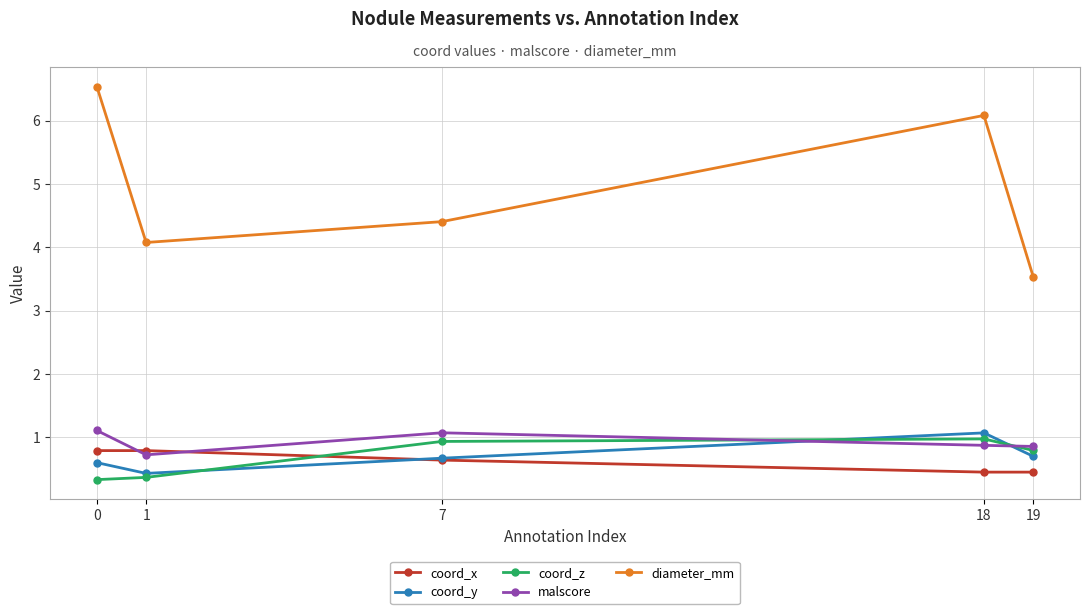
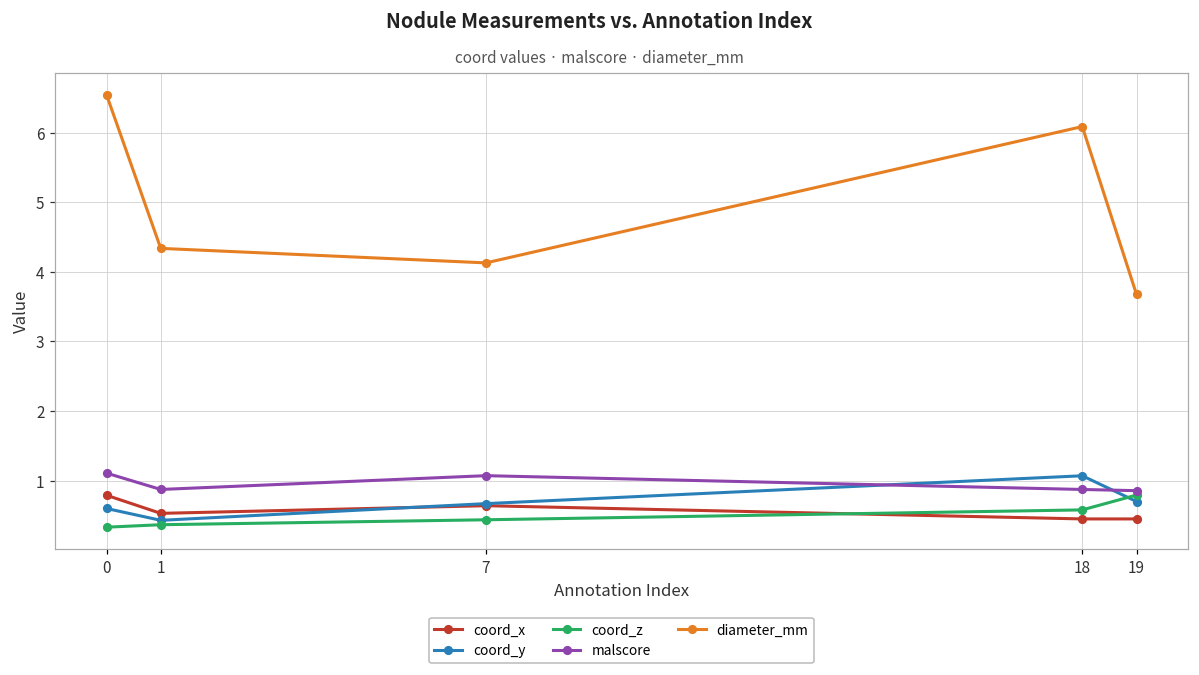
  {
    "coord_x": {
      "0": 0.8,
-     "1": 0.8,
+     "1": 0.5,
      "18": 0.5,
      "19": 0.5
    },
    "coord_y": {
      "0": 0.6,
      "1": 0.4,
      "18": 1.1,
      "19": 0.7
    },
    "coord_z": {
      "0": 0.3,
      "1": 0.4,
-     "7": 0.9,
-     "18": 1.0,
+     "7": 0.4,
+     "18": 0.6,
      "19": 0.8
    },
    "malscore": {
      "0": 1.1,
-     "1": 0.7,
+     "1": 0.9,
      "7": 1.1,
      "18": 0.9,
      "19": 0.9
    },
    "diameter_mm": {
      "0": 6.5,
-     "1": 4.1,
-     "7": 4.4,
+     "1": 4.3,
+     "7": 4.1,
      "18": 6.1,
-     "19": 3.5
+     "19": 3.7
    }
  }
